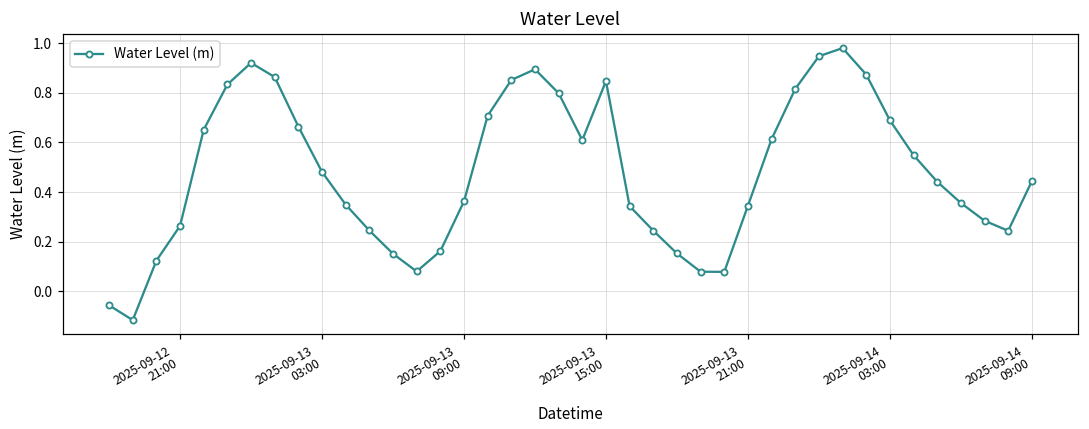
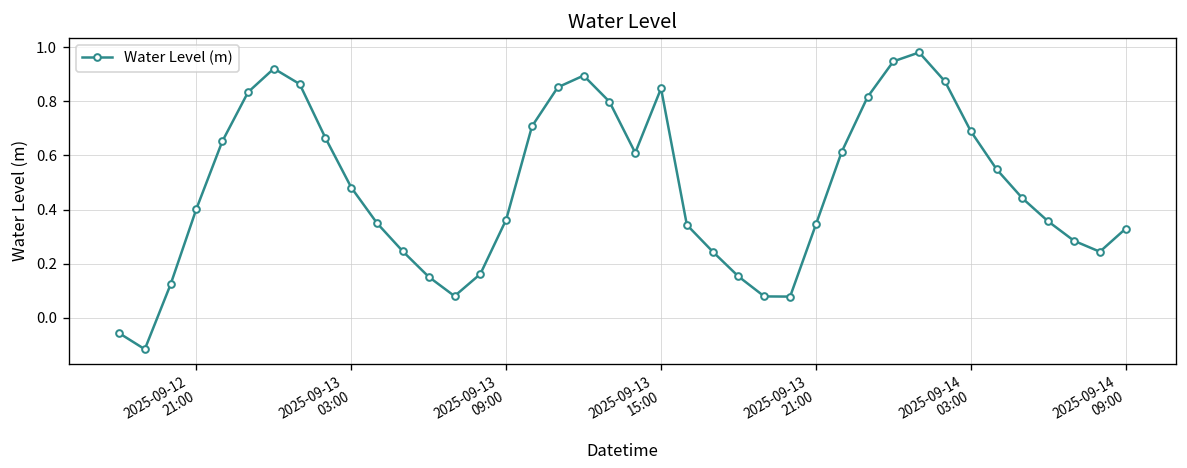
  {
-   "2025-09-12 21:00": 0.26,
+   "2025-09-12 21:00": 0.40,
    "2025-09-13 03:00": 0.48,
    "2025-09-13 09:00": 0.36,
    "2025-09-13 15:00": 0.85,
    "2025-09-13 21:00": 0.35,
    "2025-09-14 03:00": 0.69,
-   "2025-09-14 09:00": 0.44
+   "2025-09-14 09:00": 0.33
  }
